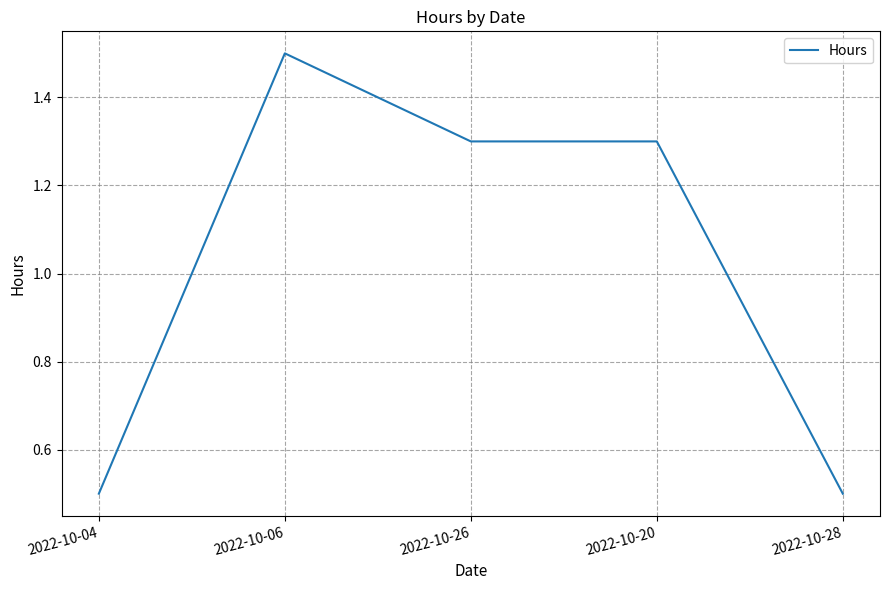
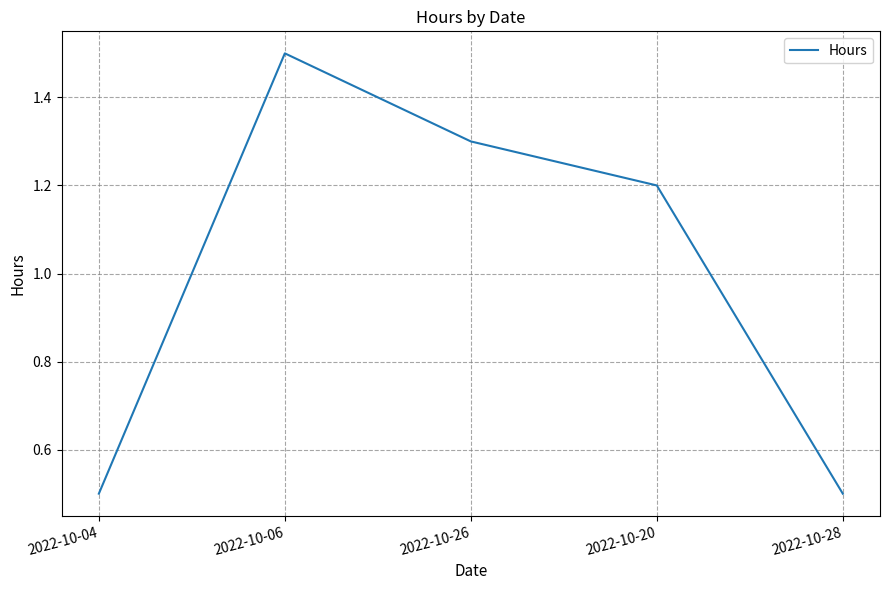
  {
    "2022-10-04": 0.5,
    "2022-10-06": 1.5,
    "2022-10-26": 1.3,
-   "2022-10-20": 1.3,
+   "2022-10-20": 1.2,
    "2022-10-28": 0.5
  }
